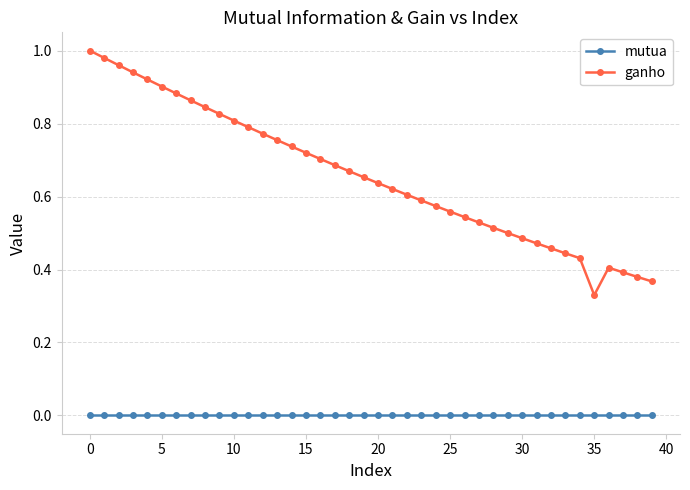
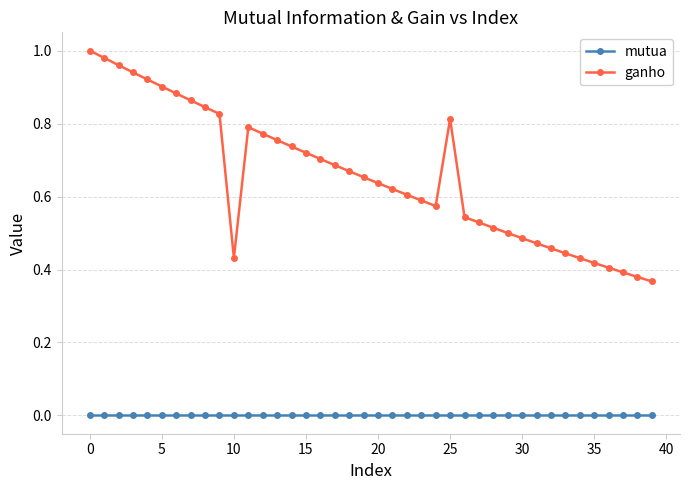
  {
    "mutua": {
      "0": 0.00,
      "5": 0.00,
      "10": 0.00,
      "15": 0.00,
      "20": 0.00,
      "25": 0.00,
      "30": 0.00,
      "35": 0.00
    },
    "ganho": {
      "0": 1.00,
      "5": 0.90,
-     "10": 0.81,
+     "10": 0.43,
      "15": 0.72,
      "20": 0.64,
-     "25": 0.56,
+     "25": 0.81,
      "30": 0.49,
-     "35": 0.33
+     "35": 0.42
    }
  }
